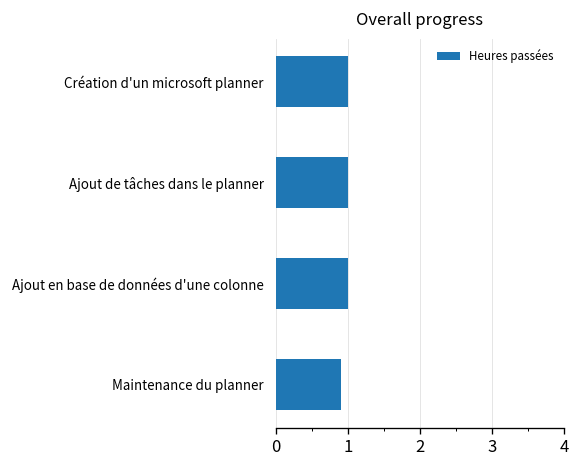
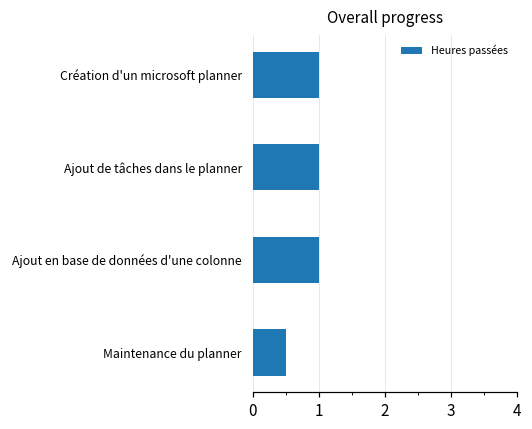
  {
    "Création d'un microsoft planner": 1.0,
    "Ajout de tâches dans le planner": 1.0,
    "Ajout en base de données d'une colonne": 1.0,
-   "Maintenance du planner": 0.9
+   "Maintenance du planner": 0.5
  }
